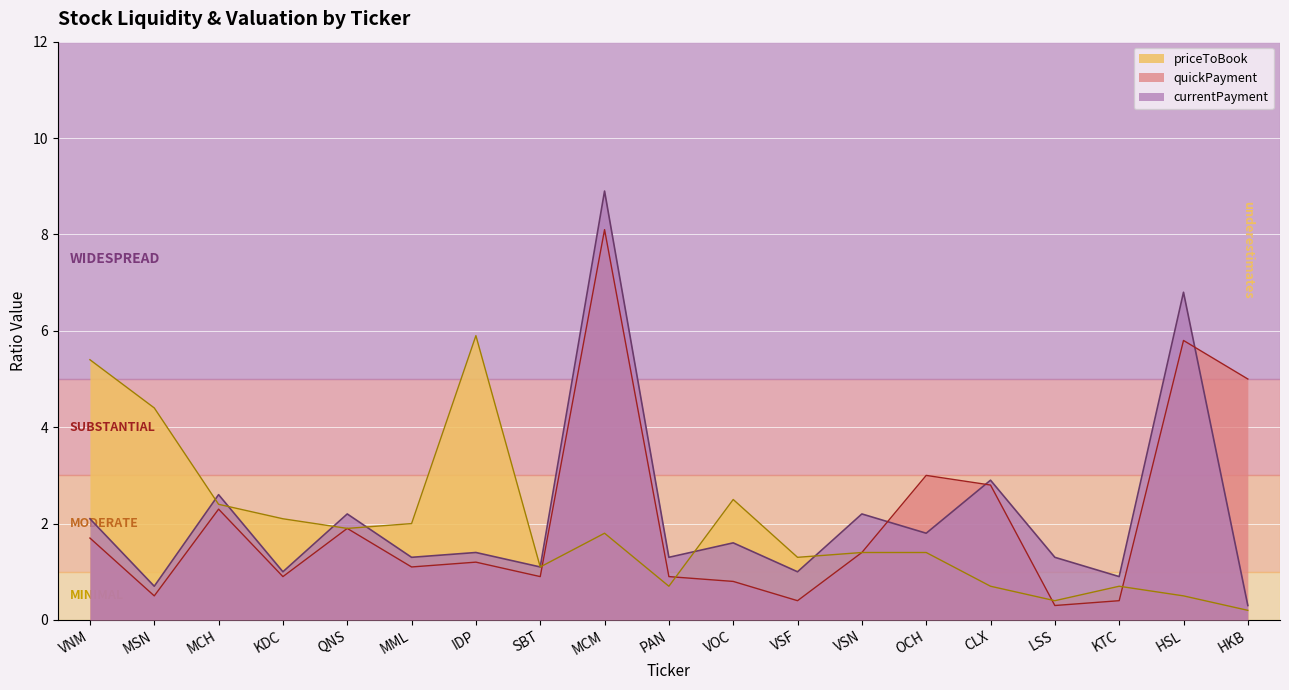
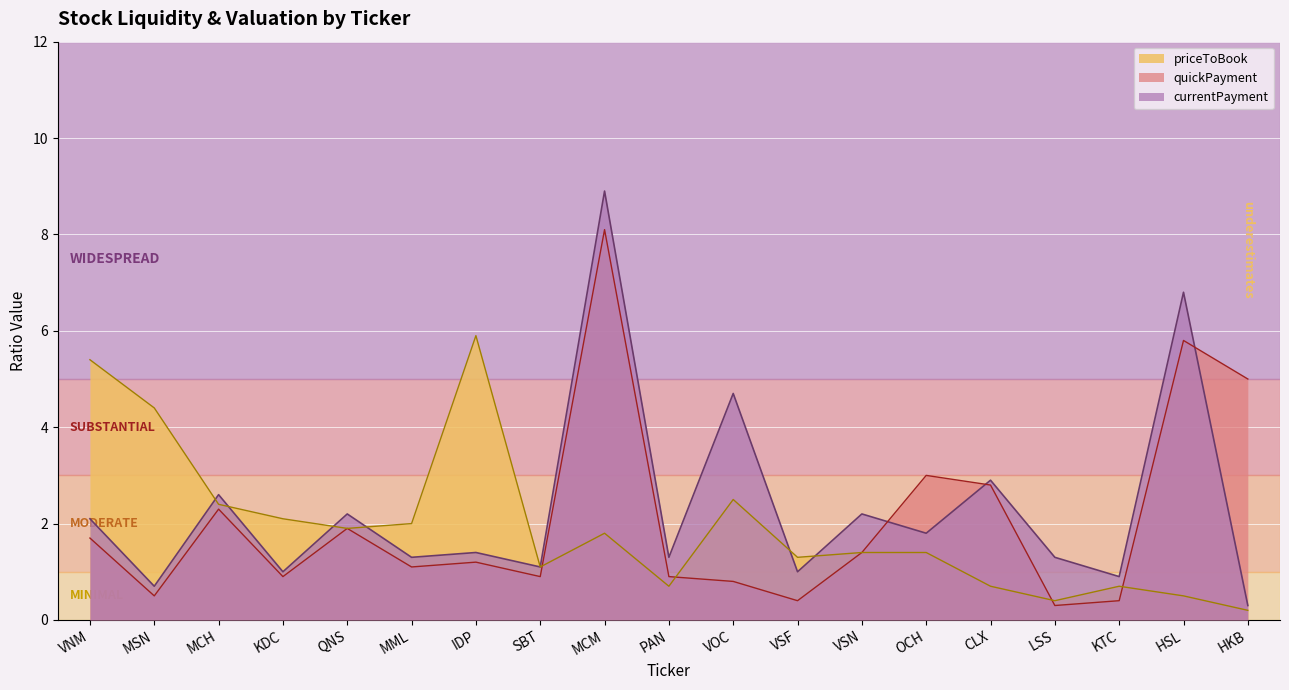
  {
    "priceToBook": {
      "VNM": 5.4,
      "MSN": 4.4,
      "MCH": 2.4,
      "KDC": 2.1,
      "MML": 2.0,
      "IDP": 5.9,
      "MCM": 1.8,
      "PAN": 0.7,
      "VOC": 2.5,
      "VSF": 1.3,
      "OCH": 1.4,
      "CLX": 0.7,
      "LSS": 0.4,
      "KTC": 0.7,
      "HSL": 0.5,
      "HKB": 0.2
    },
    "quickPayment": {
      "VNM": 1.7,
      "MSN": 0.5,
      "MCH": 2.3,
      "KDC": 0.9,
      "MML": 1.1,
      "IDP": 1.2,
      "SBT": 0.9,
      "MCM": 8.1,
      "PAN": 0.9,
      "VOC": 0.8,
      "VSF": 0.4,
      "OCH": 3.0,
      "CLX": 2.8,
      "LSS": 0.3,
      "KTC": 0.4,
      "HSL": 5.8,
      "HKB": 5.0
    },
    "currentPayment": {
      "VNM": 2.1,
      "MSN": 0.7,
      "MCH": 2.6,
      "KDC": 1.0,
      "QNS": 2.2,
      "MML": 1.3,
      "IDP": 1.4,
      "MCM": 8.9,
      "PAN": 1.3,
-     "VOC": 1.6,
+     "VOC": 4.7,
      "VSF": 1.0,
      "VSN": 2.2,
      "OCH": 1.8,
      "CLX": 2.9,
      "LSS": 1.3,
      "KTC": 0.9,
      "HSL": 6.8,
      "HKB": 0.3
    }
  }
